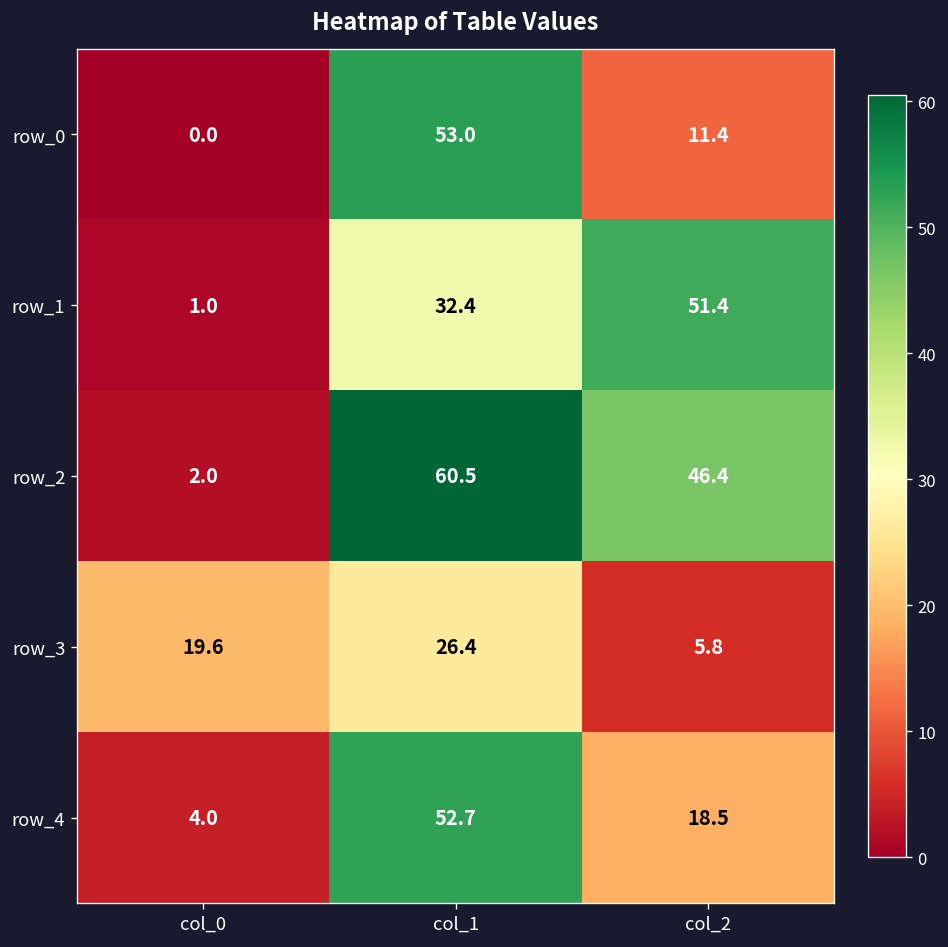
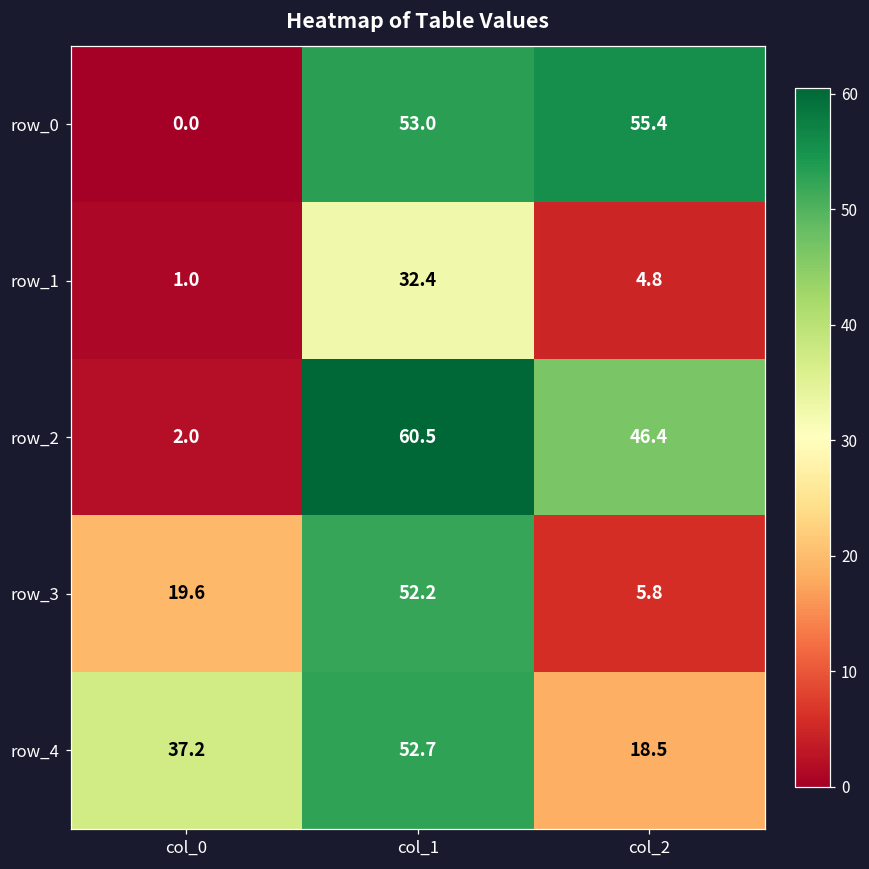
  {
    "row_0": {
      "col_0": 0.0,
      "col_1": 53.0,
-     "col_2": 11.4
+     "col_2": 55.4
    },
    "row_1": {
      "col_0": 1.0,
      "col_1": 32.4,
-     "col_2": 51.4
+     "col_2": 4.8
    },
    "row_2": {
      "col_0": 2.0,
      "col_1": 60.5,
      "col_2": 46.4
    },
    "row_3": {
      "col_0": 19.6,
-     "col_1": 26.4,
+     "col_1": 52.2,
      "col_2": 5.8
    },
    "row_4": {
-     "col_0": 4.0,
+     "col_0": 37.2,
      "col_1": 52.7,
      "col_2": 18.5
    }
  }
